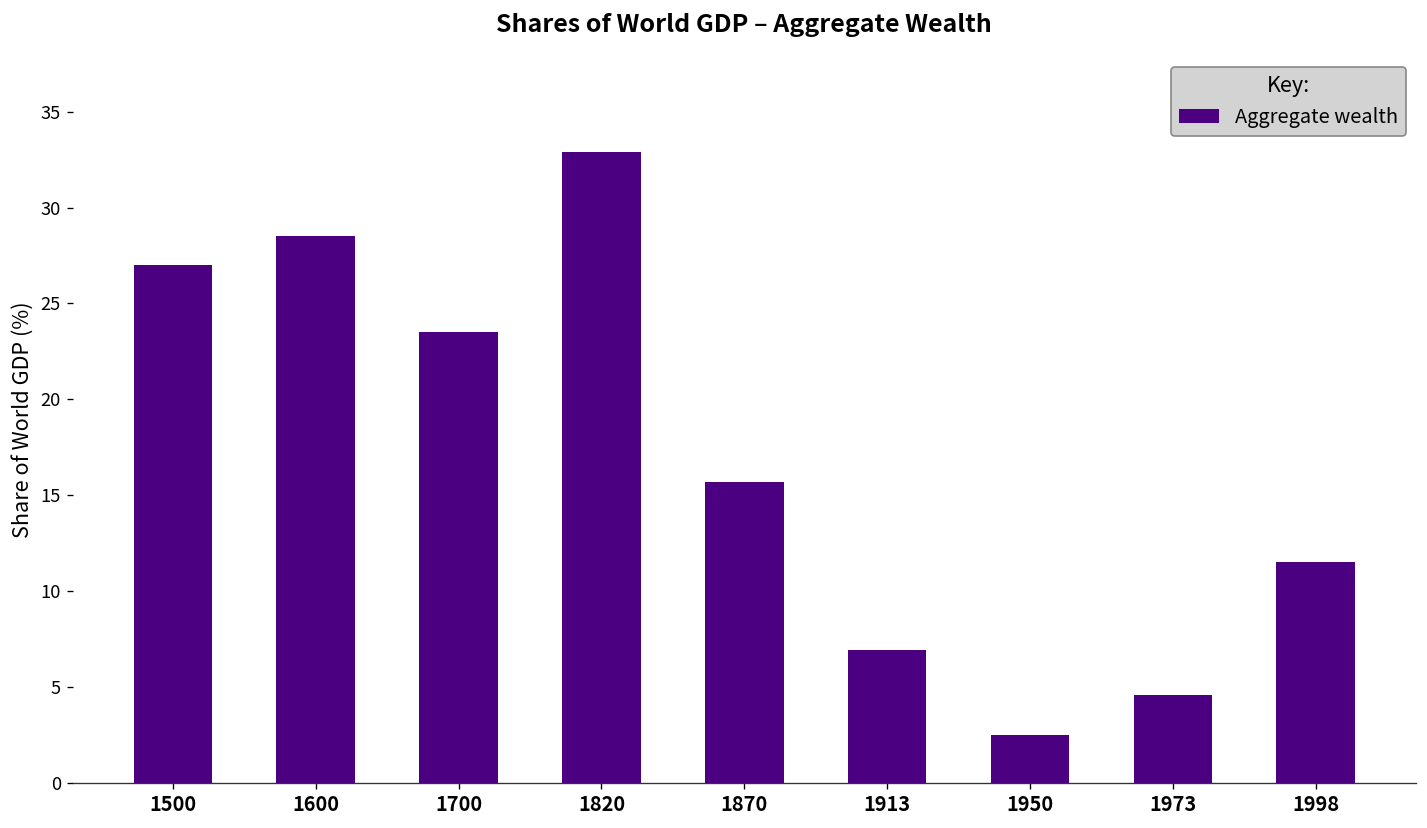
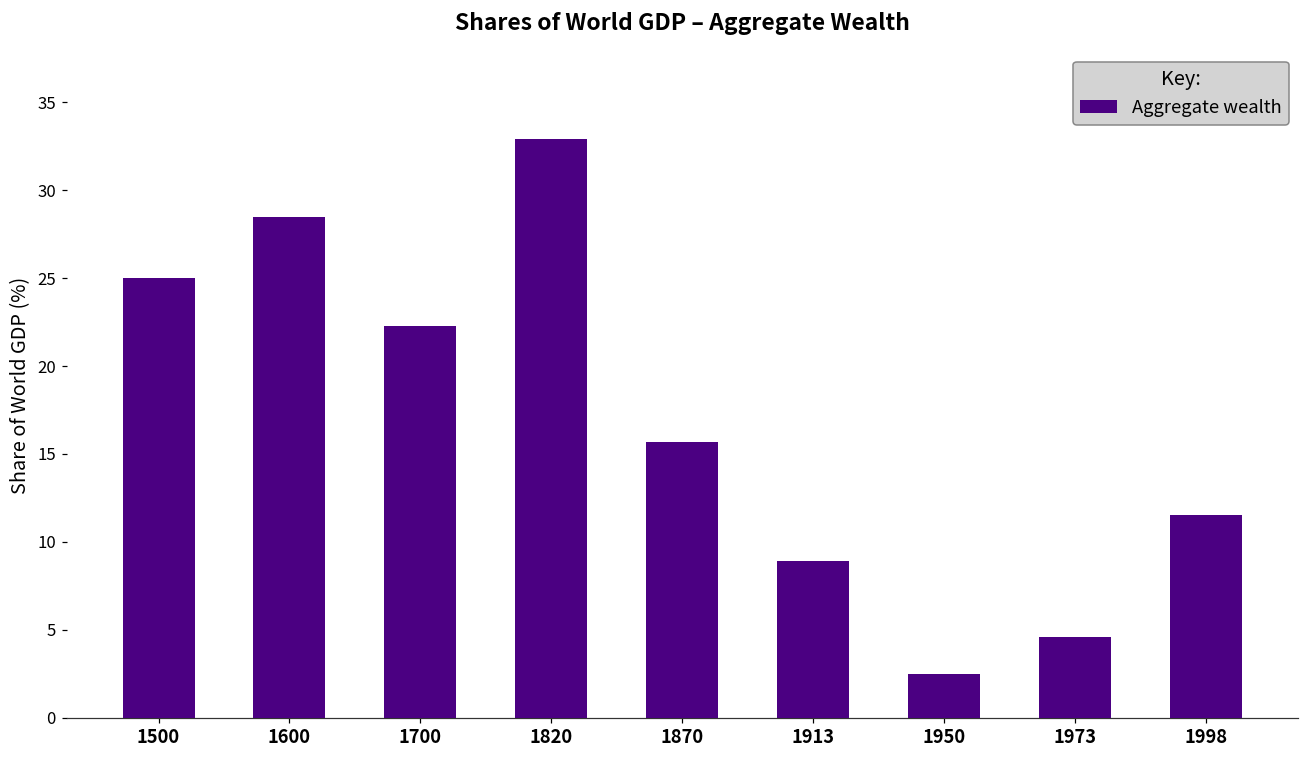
  {
-   "1500": 27,
+   "1500": 25,
    "1600": 28.5,
-   "1700": 23.5,
+   "1700": 22.3,
    "1820": 32.9,
    "1870": 15.7,
-   "1913": 6.9,
+   "1913": 8.9,
    "1950": 2.5,
    "1973": 4.6,
    "1998": 11.5
  }
